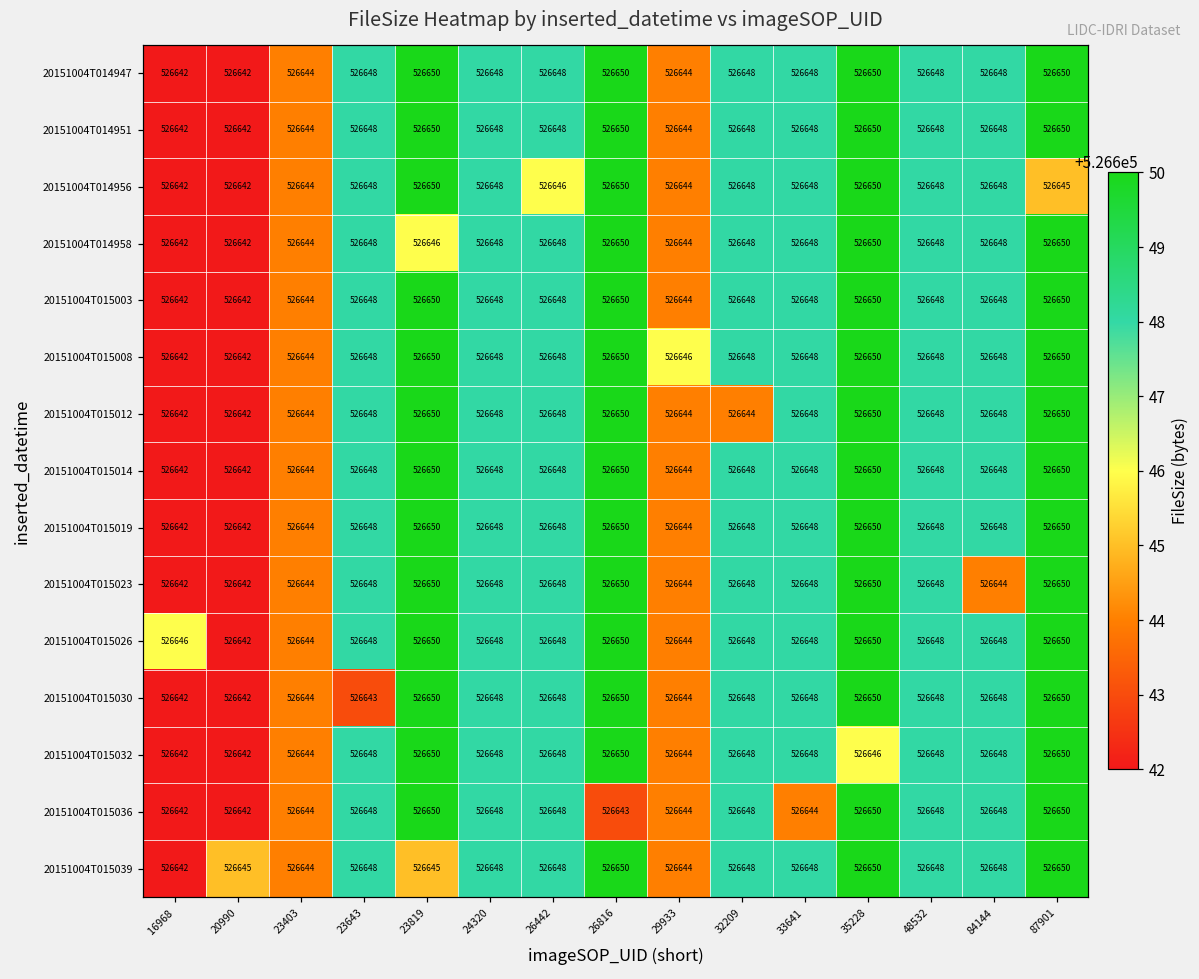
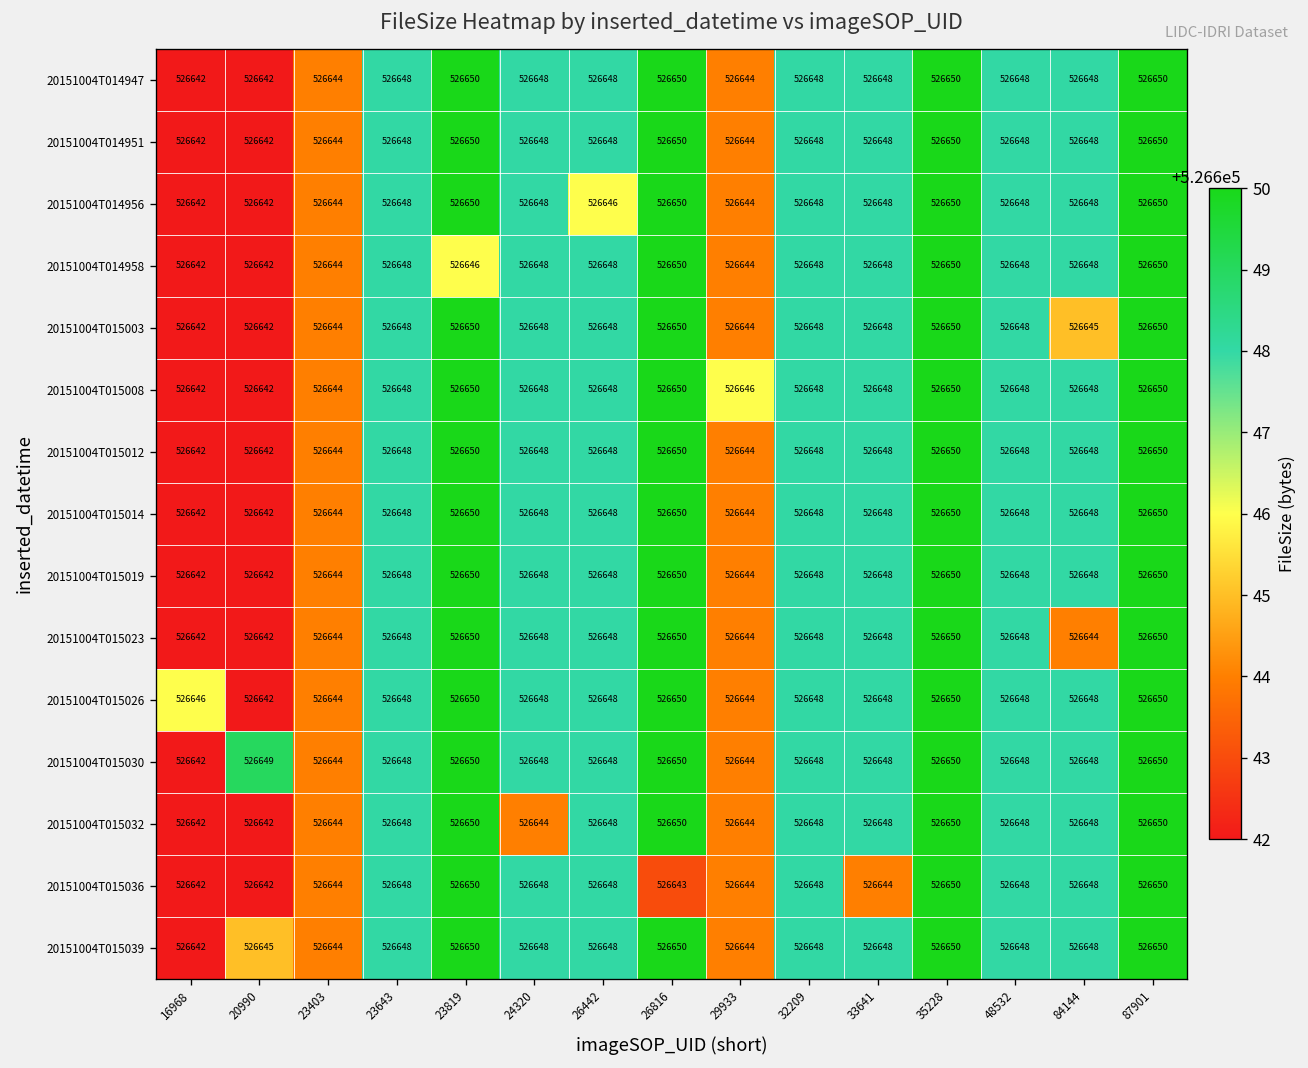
  {
    "20151004T014956": {
      "16968": 526642,
      "20990": 526642,
      "23403": 526644,
      "23643": 526648,
      "23819": 526650,
      "24320": 526648,
      "26442": 526646,
      "26816": 526650,
      "29933": 526644,
      "32209": 526648,
      "33641": 526648,
      "35228": 526650,
      "48532": 526648,
      "84144": 526648,
-     "87901": 526645
+     "87901": 526650
    },
    "20151004T015003": {
      "16968": 526642,
      "20990": 526642,
      "23403": 526644,
      "23643": 526648,
      "23819": 526650,
      "24320": 526648,
      "26442": 526648,
      "26816": 526650,
      "29933": 526644,
      "32209": 526648,
      "33641": 526648,
      "35228": 526650,
      "48532": 526648,
-     "84144": 526648,
+     "84144": 526645,
      "87901": 526650
    },
    "20151004T015012": {
      "16968": 526642,
      "20990": 526642,
      "23403": 526644,
      "23643": 526648,
      "23819": 526650,
      "24320": 526648,
      "26442": 526648,
      "26816": 526650,
      "29933": 526644,
-     "32209": 526644,
+     "32209": 526648,
      "33641": 526648,
      "35228": 526650,
      "48532": 526648,
      "84144": 526648,
      "87901": 526650
    },
    "20151004T015030": {
      "16968": 526642,
-     "20990": 526642,
+     "20990": 526649,
      "23403": 526644,
-     "23643": 526643,
+     "23643": 526648,
      "23819": 526650,
      "24320": 526648,
      "26442": 526648,
      "26816": 526650,
      "29933": 526644,
      "32209": 526648,
      "33641": 526648,
      "35228": 526650,
      "48532": 526648,
      "84144": 526648,
      "87901": 526650
    },
    "20151004T015032": {
      "16968": 526642,
      "20990": 526642,
      "23403": 526644,
      "23643": 526648,
      "23819": 526650,
-     "24320": 526648,
+     "24320": 526644,
      "26442": 526648,
      "26816": 526650,
      "29933": 526644,
      "32209": 526648,
      "33641": 526648,
-     "35228": 526646,
+     "35228": 526650,
      "48532": 526648,
      "84144": 526648,
      "87901": 526650
    },
    "20151004T015039": {
      "16968": 526642,
      "20990": 526645,
      "23403": 526644,
      "23643": 526648,
-     "23819": 526645,
+     "23819": 526650,
      "24320": 526648,
      "26442": 526648,
      "26816": 526650,
      "29933": 526644,
      "32209": 526648,
      "33641": 526648,
      "35228": 526650,
      "48532": 526648,
      "84144": 526648,
      "87901": 526650
    }
  }
